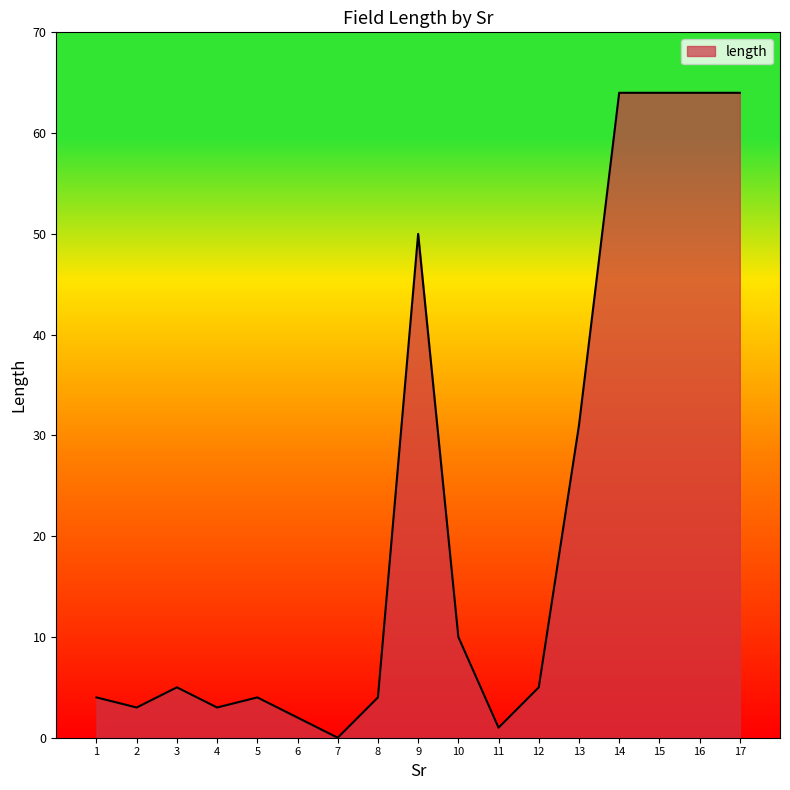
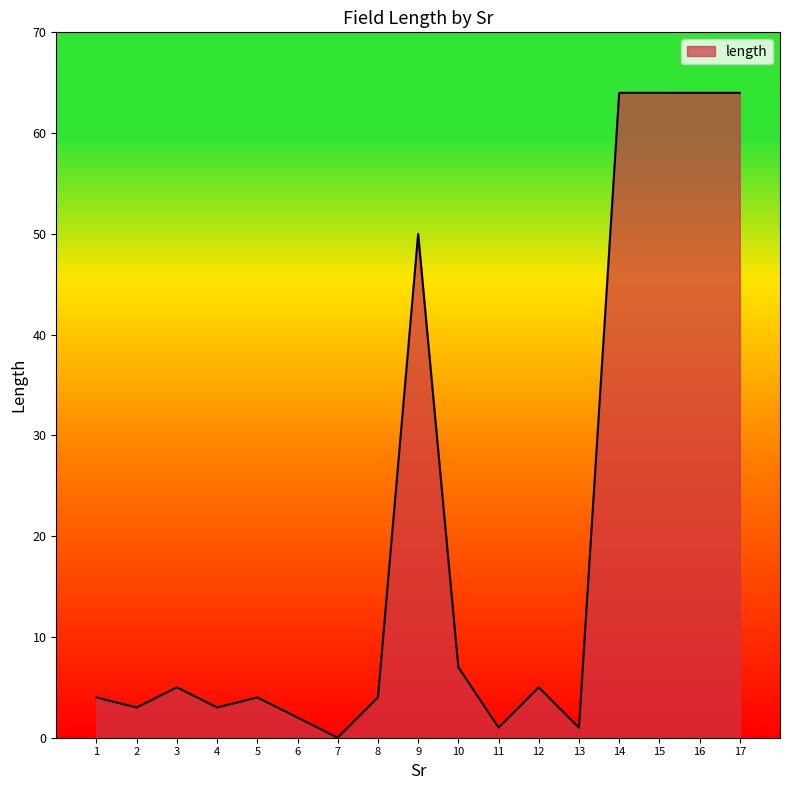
  {
    "1": 4,
    "2": 3,
    "3": 5,
    "4": 3,
    "5": 4,
    "6": 2,
    "7": 0,
    "8": 4,
    "9": 50,
-   "10": 10,
+   "10": 7,
    "11": 1,
    "12": 5,
-   "13": 31,
+   "13": 1,
    "14": 64,
    "15": 64,
    "16": 64,
    "17": 64
  }
